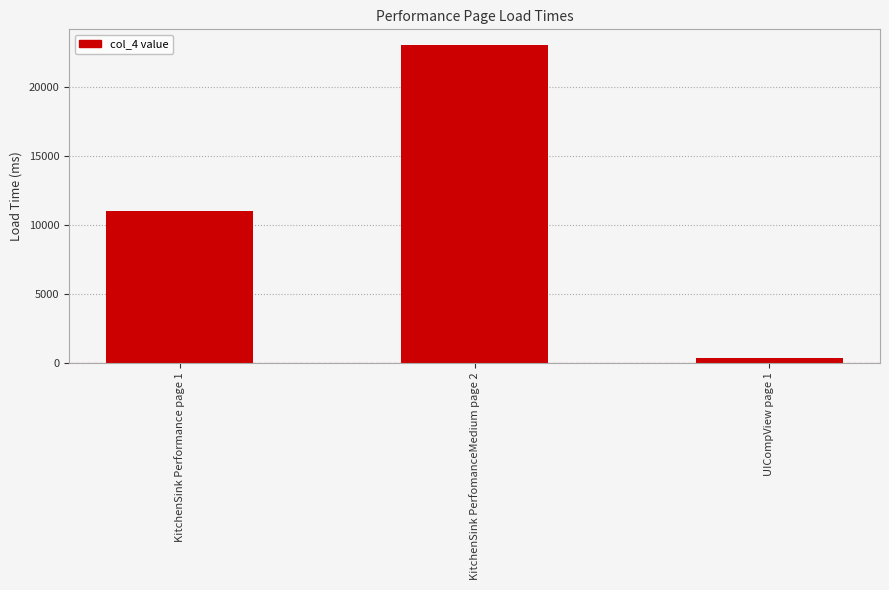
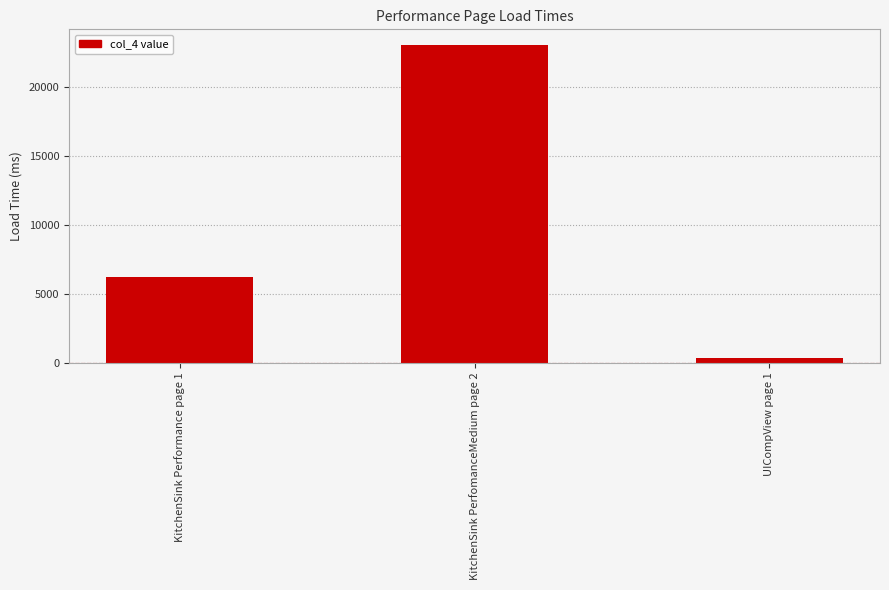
  {
-   "KitchenSink Performance page 1": 11000,
+   "KitchenSink Performance page 1": 6200,
    "KitchenSink PerfomanceMedium page 2": 23000,
    "UICompView page 1": 400
  }
